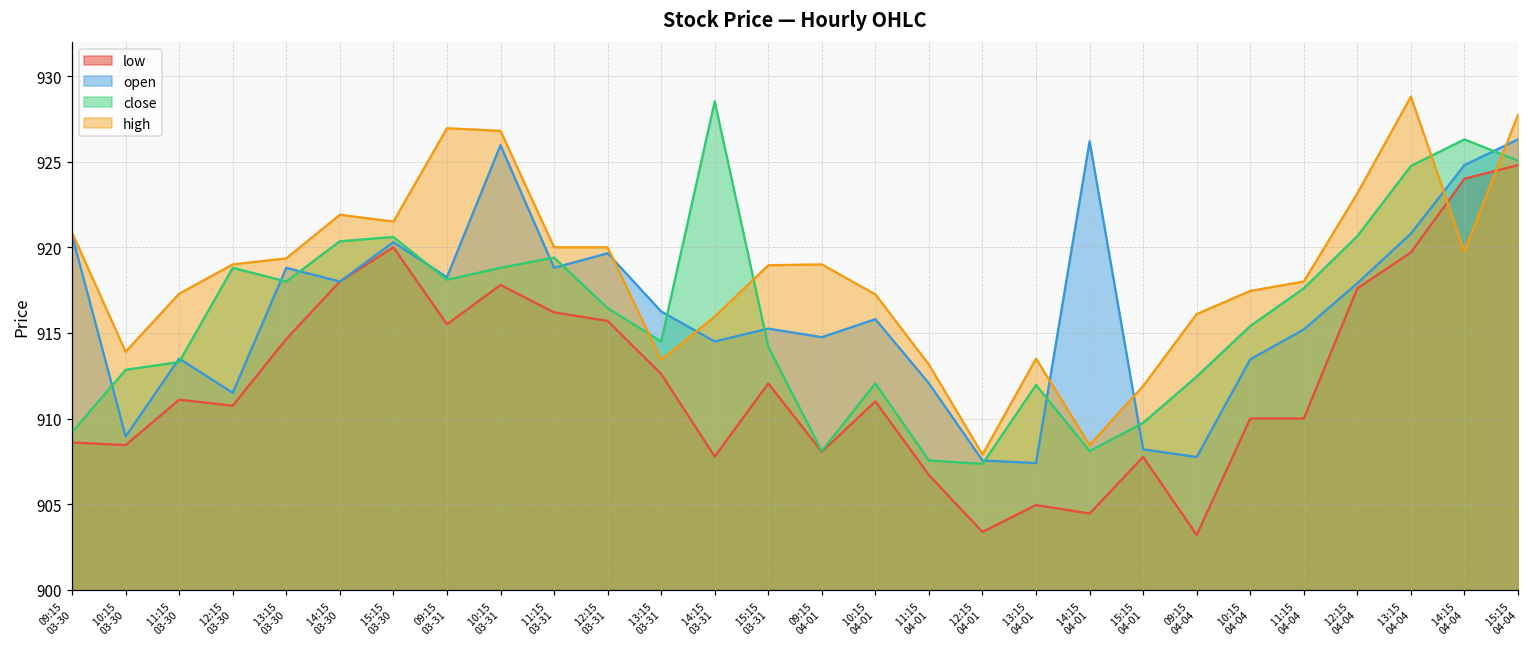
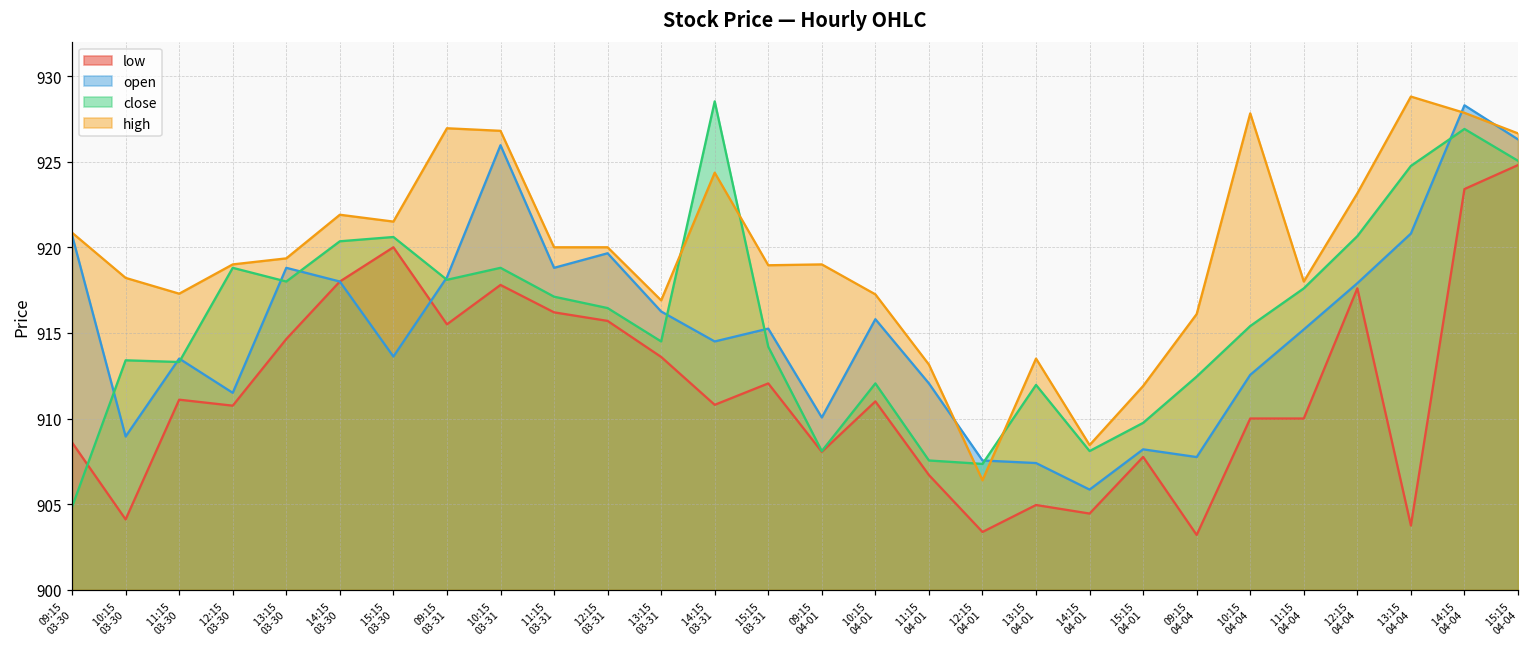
  {
    "low": {
      "09:15 03-30": 908.6,
-     "10:15 03-30": 908.5,
+     "10:15 03-30": 904.1,
      "11:15 03-30": 911.1,
      "12:15 03-30": 910.8,
      "13:15 03-30": 914.6,
      "15:15 03-30": 920.0,
      "09:15 03-31": 915.5,
      "10:15 03-31": 917.8,
      "11:15 03-31": 916.2,
      "12:15 03-31": 915.7,
-     "13:15 03-31": 912.6,
-     "14:15 03-31": 907.8,
+     "13:15 03-31": 913.6,
+     "14:15 03-31": 910.8,
      "15:15 03-31": 912.0,
      "10:15 04-01": 911.0,
      "11:15 04-01": 906.7,
      "12:15 04-01": 903.4,
      "13:15 04-01": 905.0,
      "14:15 04-01": 904.5,
      "15:15 04-01": 907.8,
      "09:15 04-04": 903.2,
      "10:15 04-04": 910.0,
      "11:15 04-04": 910.0,
      "12:15 04-04": 917.6,
-     "13:15 04-04": 919.7,
-     "14:15 04-04": 924.0,
+     "13:15 04-04": 903.8,
+     "14:15 04-04": 923.4,
      "15:15 04-04": 924.8
    },
    "open": {
      "10:15 03-30": 909.0,
      "11:15 03-30": 913.5,
      "12:15 03-30": 911.5,
      "13:15 03-30": 918.8,
-     "15:15 03-30": 920.3,
+     "15:15 03-30": 913.6,
      "10:15 03-31": 926.0,
      "11:15 03-31": 918.8,
      "12:15 03-31": 919.7,
      "13:15 03-31": 916.3,
      "14:15 03-31": 914.5,
      "15:15 03-31": 915.3,
-     "09:15 04-01": 914.8,
+     "09:15 04-01": 910.1,
      "10:15 04-01": 915.8,
      "11:15 04-01": 912.0,
      "12:15 04-01": 907.5,
      "13:15 04-01": 907.4,
-     "14:15 04-01": 926.2,
+     "14:15 04-01": 905.8,
      "15:15 04-01": 908.2,
      "09:15 04-04": 907.8,
-     "10:15 04-04": 913.5,
+     "10:15 04-04": 912.5,
      "11:15 04-04": 915.2,
      "12:15 04-04": 917.9,
      "13:15 04-04": 920.8,
-     "14:15 04-04": 924.8,
+     "14:15 04-04": 928.3,
      "15:15 04-04": 926.3
    },
    "close": {
-     "09:15 03-30": 909.2,
-     "10:15 03-30": 912.8,
+     "09:15 03-30": 904.8,
+     "10:15 03-30": 913.4,
      "11:15 03-30": 913.3,
      "12:15 03-30": 918.8,
      "13:15 03-30": 918.0,
      "14:15 03-30": 920.3,
      "15:15 03-30": 920.6,
      "10:15 03-31": 918.8,
-     "11:15 03-31": 919.4,
+     "11:15 03-31": 917.1,
      "12:15 03-31": 916.5,
      "13:15 03-31": 914.5,
      "14:15 03-31": 928.5,
      "15:15 03-31": 914.2,
      "10:15 04-01": 912.0,
      "11:15 04-01": 907.5,
      "12:15 04-01": 907.3,
      "13:15 04-01": 912.0,
      "14:15 04-01": 908.1,
      "15:15 04-01": 909.7,
      "09:15 04-04": 912.5,
      "10:15 04-04": 915.4,
      "11:15 04-04": 917.6,
      "12:15 04-04": 920.7,
      "13:15 04-04": 924.8,
-     "14:15 04-04": 926.3,
+     "14:15 04-04": 926.9,
      "15:15 04-04": 925.0
    },
    "high": {
-     "10:15 03-30": 913.9,
+     "10:15 03-30": 918.2,
      "11:15 03-30": 917.3,
      "12:15 03-30": 919.0,
      "13:15 03-30": 919.4,
      "14:15 03-30": 921.9,
      "15:15 03-30": 921.5,
      "09:15 03-31": 927.0,
      "10:15 03-31": 926.8,
      "11:15 03-31": 920.0,
      "12:15 03-31": 920.0,
-     "13:15 03-31": 913.4,
-     "14:15 03-31": 916.0,
+     "13:15 03-31": 916.9,
+     "14:15 03-31": 924.4,
      "15:15 03-31": 919.0,
      "09:15 04-01": 919.0,
      "10:15 04-01": 917.3,
      "11:15 04-01": 913.2,
-     "12:15 04-01": 907.9,
+     "12:15 04-01": 906.4,
      "13:15 04-01": 913.5,
      "14:15 04-01": 908.5,
      "15:15 04-01": 911.9,
      "09:15 04-04": 916.1,
-     "10:15 04-04": 917.5,
+     "10:15 04-04": 927.8,
      "11:15 04-04": 918.0,
      "12:15 04-04": 923.2,
      "13:15 04-04": 928.8,
-     "14:15 04-04": 919.8,
-     "15:15 04-04": 927.7
+     "14:15 04-04": 927.8,
+     "15:15 04-04": 926.7
    }
  }
